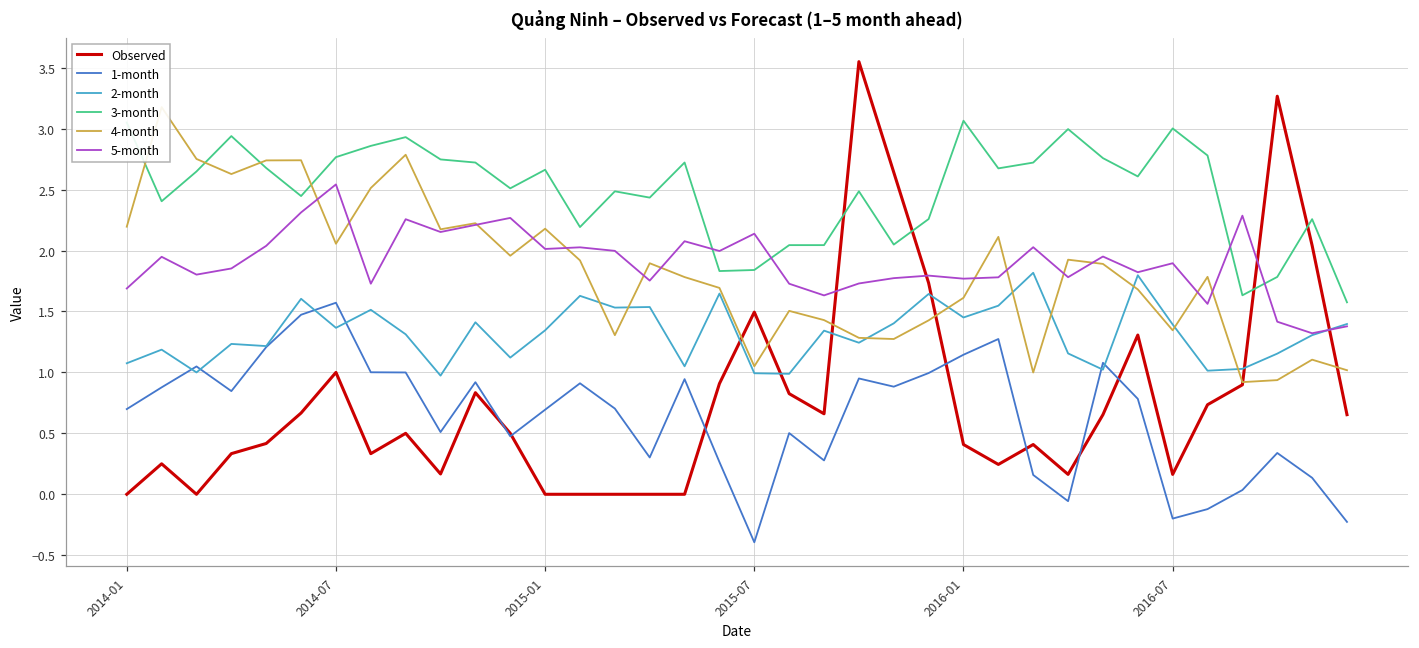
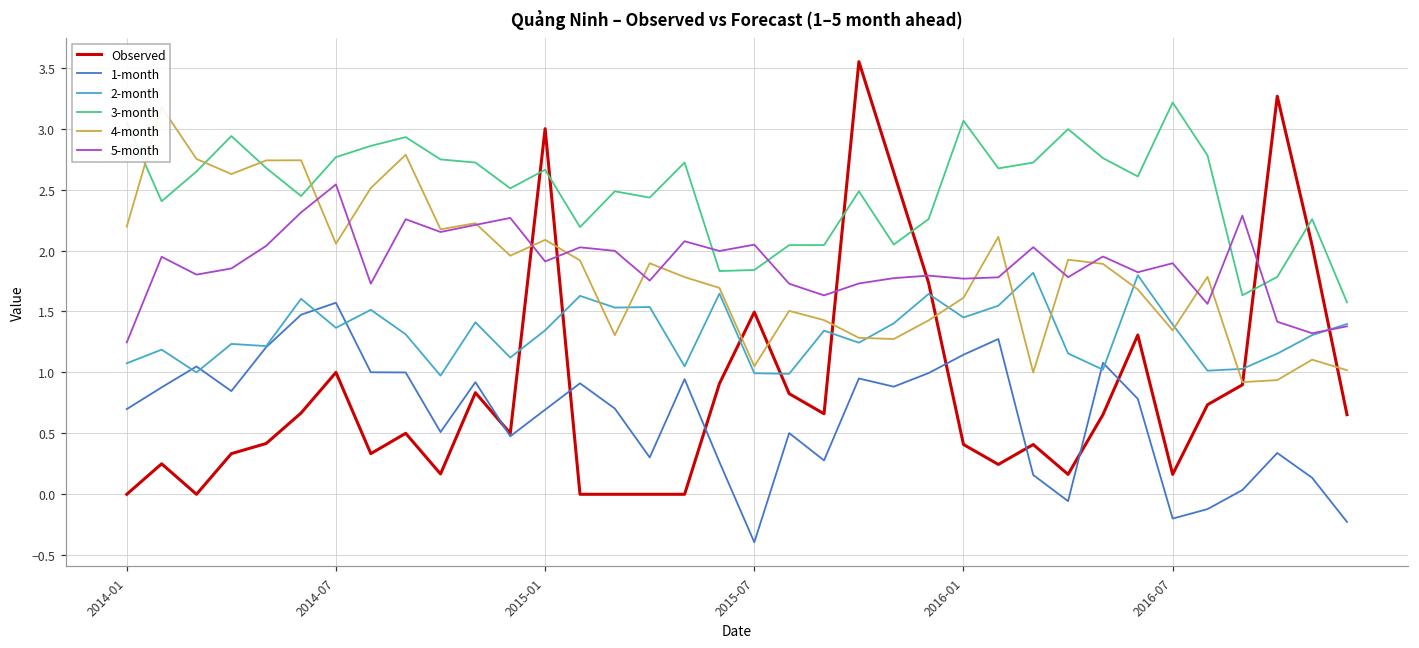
  {
    "Observed": {
      "2014-01": 0,
      "2014-07": 1,
-     "2015-01": 0,
+     "2015-01": 3,
      "2015-07": 1.49,
      "2016-01": 0.41,
      "2016-07": 0.16
    },
    "3-month": {
      "2014-07": 2.77,
      "2015-01": 2.66,
      "2015-07": 1.84,
      "2016-01": 3.07,
-     "2016-07": 3.00
+     "2016-07": 3.21
    },
    "4-month": {
      "2014-01": 2.20,
      "2014-07": 2.06,
-     "2015-01": 2.18,
+     "2015-01": 2.09,
      "2015-07": 1.05,
      "2016-01": 1.61,
      "2016-07": 1.35
    },
    "5-month": {
-     "2014-01": 1.69,
+     "2014-01": 1.25,
      "2014-07": 2.54,
-     "2015-01": 2.01,
-     "2015-07": 2.14,
+     "2015-01": 1.91,
+     "2015-07": 2.05,
      "2016-01": 1.77,
      "2016-07": 1.90
    }
  }
